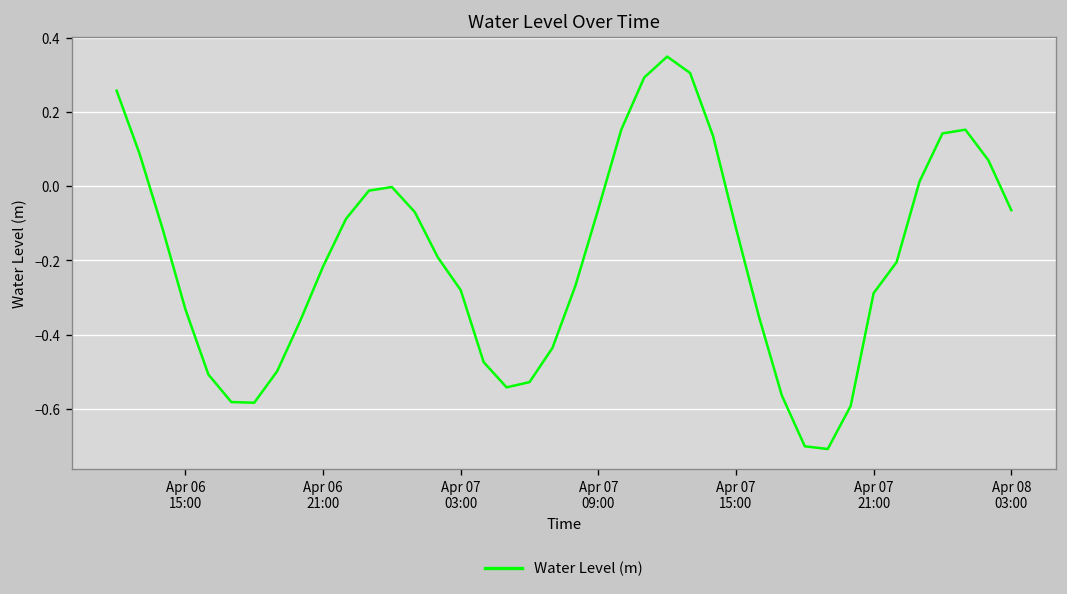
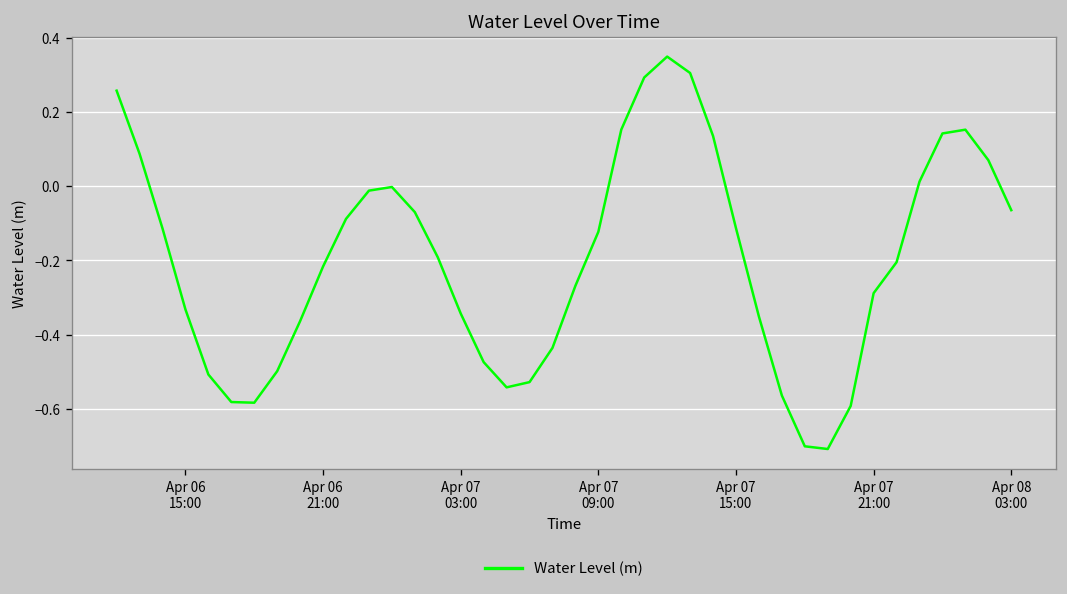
  {
    "Apr 06 15:00": -0.33,
    "Apr 06 21:00": -0.22,
-   "Apr 07 03:00": -0.28,
-   "Apr 07 09:00": -0.06,
+   "Apr 07 03:00": -0.34,
+   "Apr 07 09:00": -0.12,
    "Apr 07 15:00": -0.11,
    "Apr 07 21:00": -0.29,
    "Apr 08 03:00": -0.06
  }
